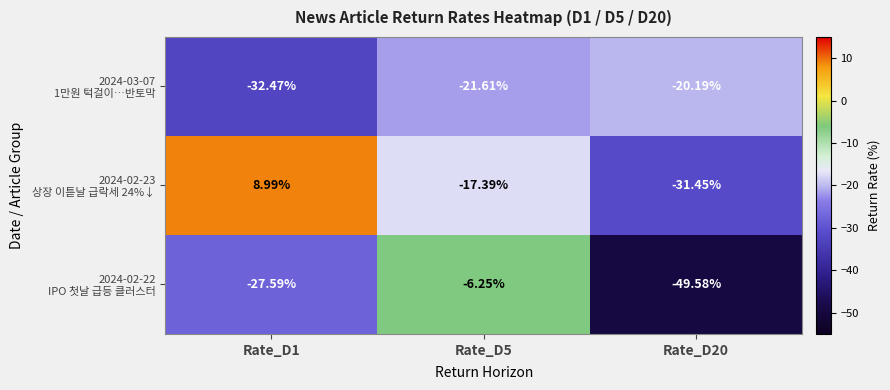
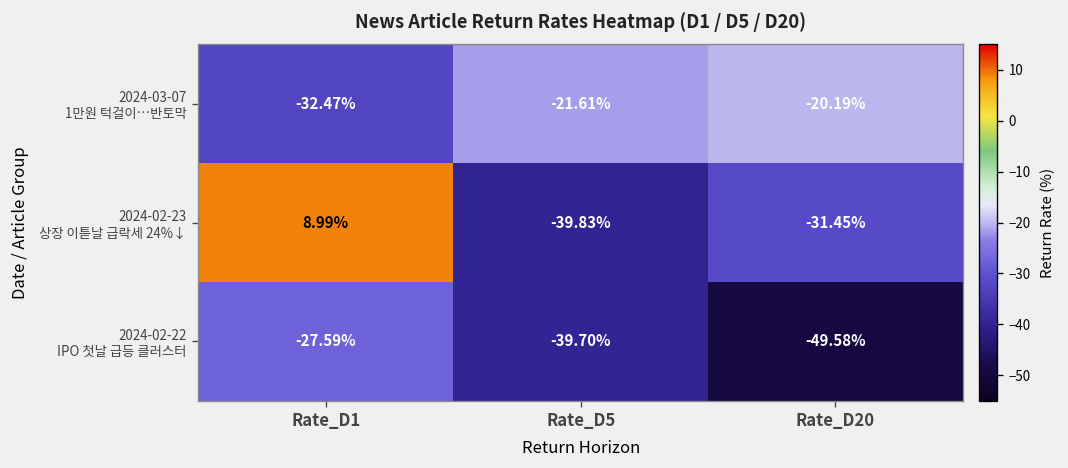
  {
    "2024-03-07 1만원 턱걸이…반토막": {
      "Rate_D1": "-32.47%",
      "Rate_D5": "-21.61%",
      "Rate_D20": "-20.19%"
    },
    "2024-02-23 상장 이튿날 급락세 24%↓": {
      "Rate_D1": "8.99%",
-     "Rate_D5": "-17.39%",
+     "Rate_D5": "-39.83%",
      "Rate_D20": "-31.45%"
    },
    "2024-02-22 IPO 첫날 급등 클러스터": {
      "Rate_D1": "-27.59%",
-     "Rate_D5": "-6.25%",
+     "Rate_D5": "-39.70%",
      "Rate_D20": "-49.58%"
    }
  }
